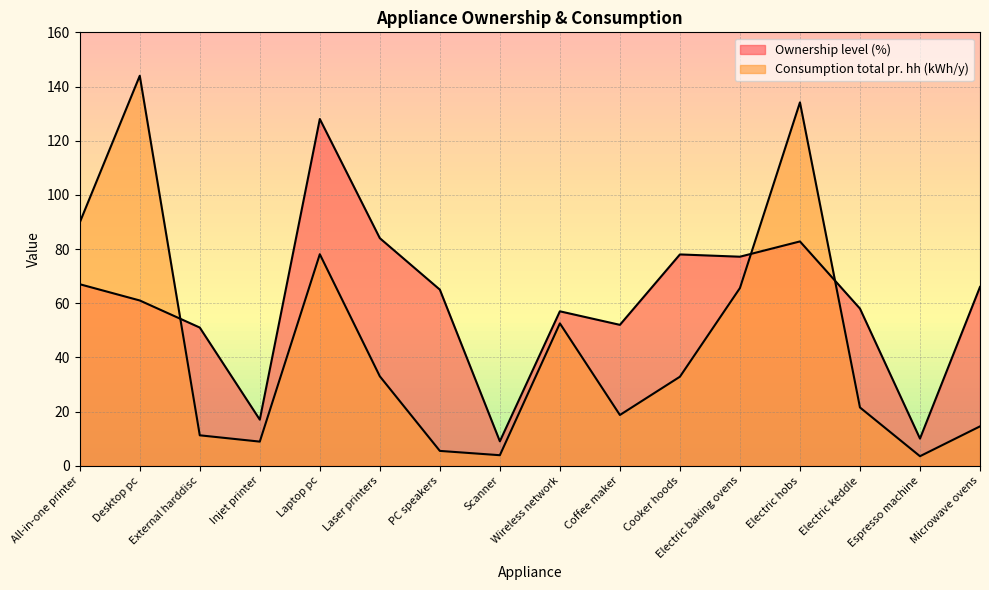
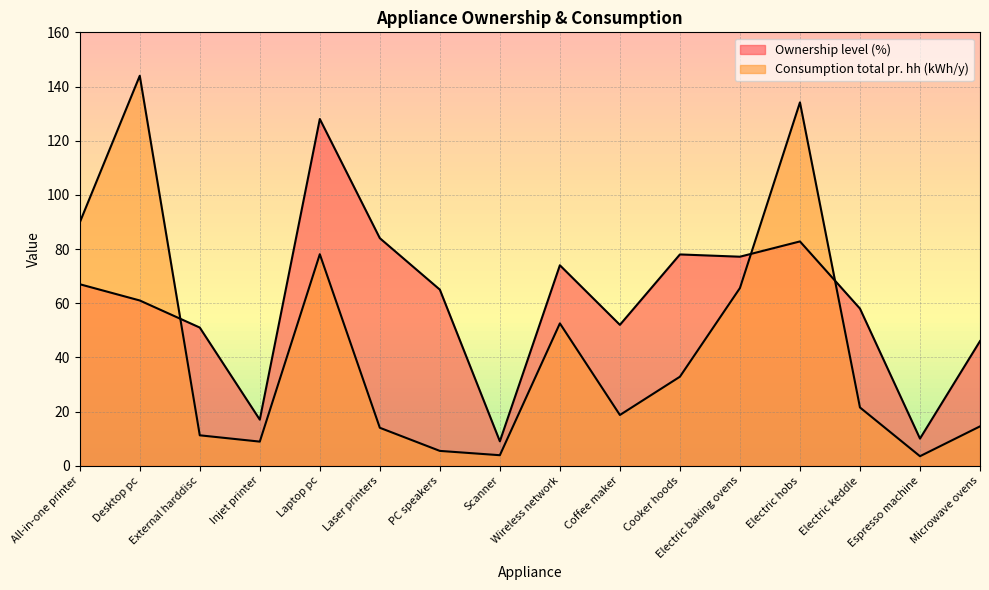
  {
    "Ownership level (%)": {
      "All-in-one printer": 67,
      "Desktop pc": 61,
      "External harddisc": 51,
      "Injet printer": 17,
      "Laptop pc": 128,
      "Laser printers": 84,
      "PC speakers": 65,
      "Scanner": 9,
-     "Wireless network": 57,
+     "Wireless network": 74,
      "Coffee maker": 52,
      "Cooker hoods": 78,
      "Electric baking ovens": 77,
      "Electric hobs": 83,
      "Electric keddle": 58,
      "Espresso machine": 10,
-     "Microwave ovens": 66
+     "Microwave ovens": 46
    },
    "Consumption total pr. hh (kWh/y)": {
      "All-in-one printer": 90,
      "Desktop pc": 144,
      "External harddisc": 11,
      "Injet printer": 9,
      "Laptop pc": 78,
-     "Laser printers": 33,
+     "Laser printers": 14,
      "PC speakers": 5,
      "Scanner": 4,
      "Wireless network": 53,
      "Coffee maker": 19,
      "Cooker hoods": 33,
      "Electric baking ovens": 66,
      "Electric hobs": 134,
      "Electric keddle": 22,
      "Espresso machine": 4,
      "Microwave ovens": 15
    }
  }
